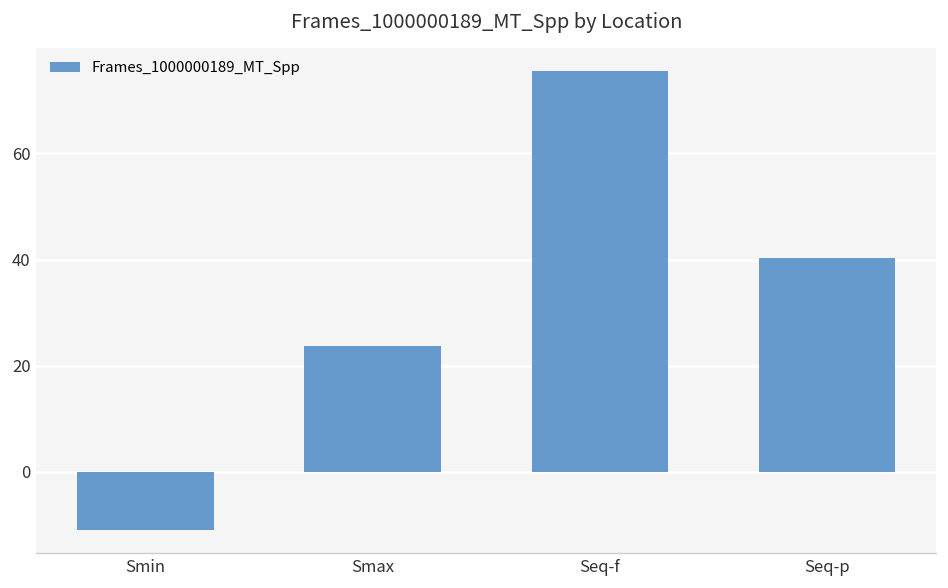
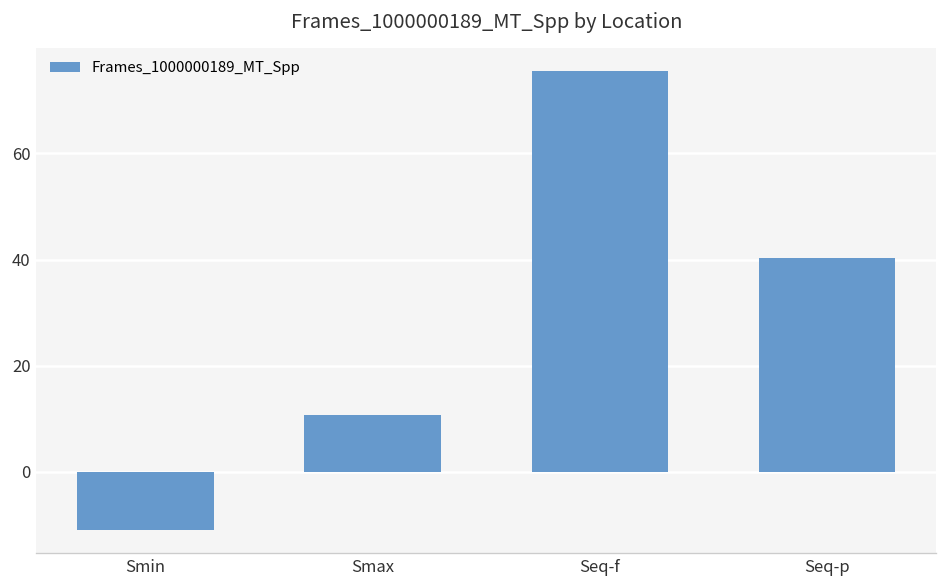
  {
    "Smin": -11,
-   "Smax": 24,
+   "Smax": 11,
    "Seq-f": 76,
    "Seq-p": 40
  }
